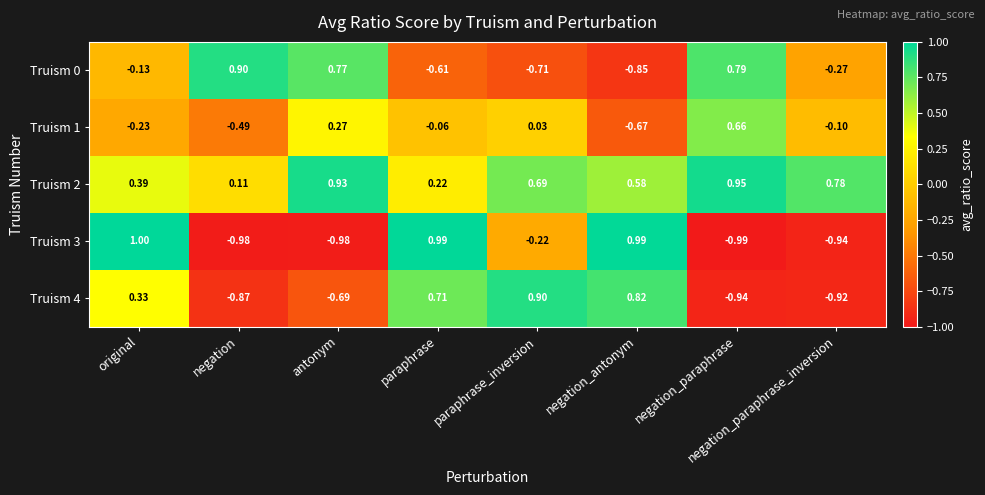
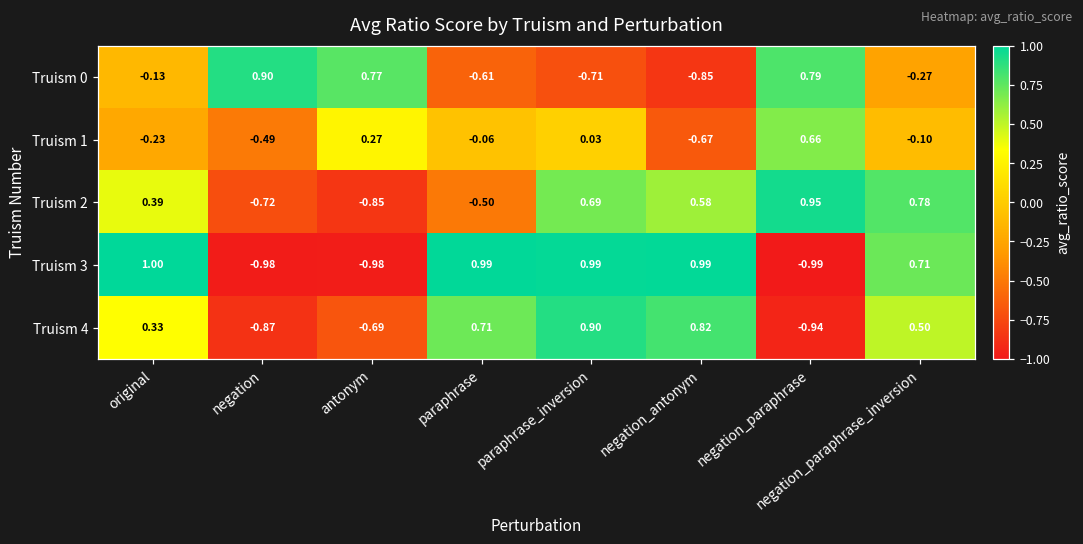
  {
    "Truism 0": {
      "original": -0.13,
      "negation": 0.90,
      "antonym": 0.77,
      "paraphrase": -0.61,
      "paraphrase_inversion": -0.71,
      "negation_antonym": -0.85,
      "negation_paraphrase": 0.79,
      "negation_paraphrase_inversion": -0.27
    },
    "Truism 1": {
      "original": -0.23,
      "negation": -0.49,
      "antonym": 0.27,
      "paraphrase": -0.06,
      "paraphrase_inversion": 0.03,
      "negation_antonym": -0.67,
      "negation_paraphrase": 0.66,
      "negation_paraphrase_inversion": -0.10
    },
    "Truism 2": {
      "original": 0.39,
-     "negation": 0.11,
-     "antonym": 0.93,
-     "paraphrase": 0.22,
+     "negation": -0.72,
+     "antonym": -0.85,
+     "paraphrase": -0.50,
      "paraphrase_inversion": 0.69,
      "negation_antonym": 0.58,
      "negation_paraphrase": 0.95,
      "negation_paraphrase_inversion": 0.78
    },
    "Truism 3": {
      "original": 1.00,
      "negation": -0.98,
      "antonym": -0.98,
      "paraphrase": 0.99,
-     "paraphrase_inversion": -0.22,
+     "paraphrase_inversion": 0.99,
      "negation_antonym": 0.99,
      "negation_paraphrase": -0.99,
-     "negation_paraphrase_inversion": -0.94
+     "negation_paraphrase_inversion": 0.71
    },
    "Truism 4": {
      "original": 0.33,
      "negation": -0.87,
      "antonym": -0.69,
      "paraphrase": 0.71,
      "paraphrase_inversion": 0.90,
      "negation_antonym": 0.82,
      "negation_paraphrase": -0.94,
-     "negation_paraphrase_inversion": -0.92
+     "negation_paraphrase_inversion": 0.50
    }
  }
